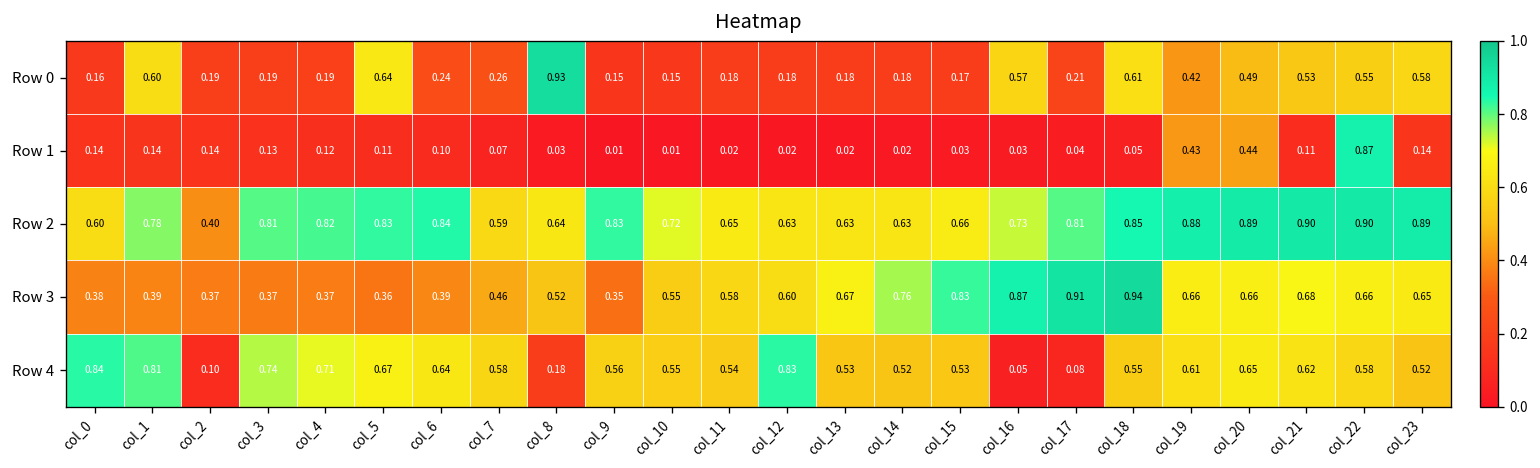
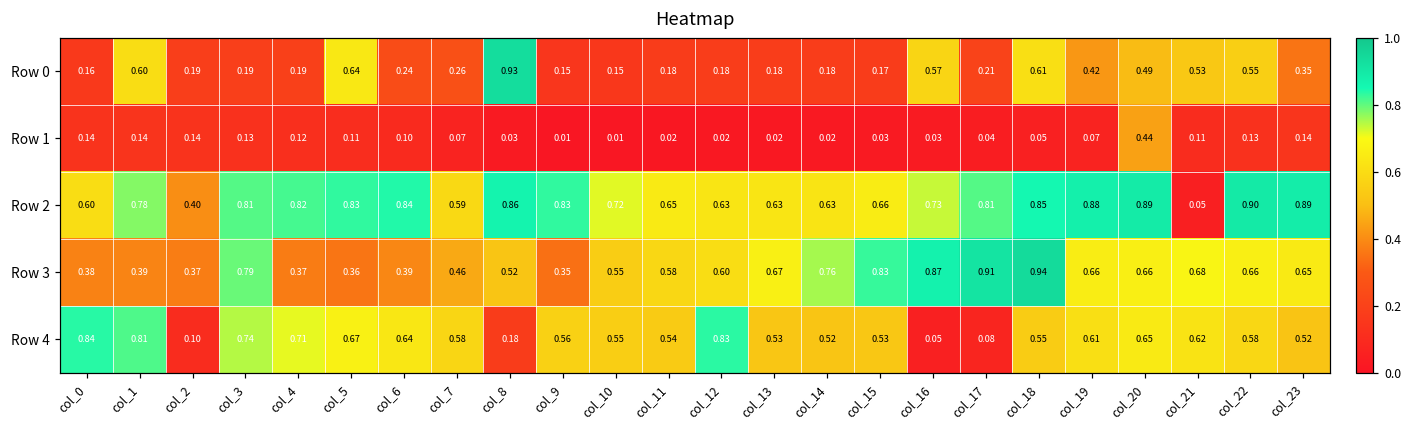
  {
    "Row 0": {
      "col_0": 0.16,
      "col_1": 0.60,
      "col_2": 0.19,
      "col_3": 0.19,
      "col_4": 0.19,
      "col_5": 0.64,
      "col_6": 0.24,
      "col_7": 0.26,
      "col_8": 0.93,
      "col_9": 0.15,
      "col_10": 0.15,
      "col_11": 0.18,
      "col_12": 0.18,
      "col_13": 0.18,
      "col_14": 0.18,
      "col_15": 0.17,
      "col_16": 0.57,
      "col_17": 0.21,
      "col_18": 0.61,
      "col_19": 0.42,
      "col_20": 0.49,
      "col_21": 0.53,
      "col_22": 0.55,
-     "col_23": 0.58
+     "col_23": 0.35
    },
    "Row 1": {
      "col_0": 0.14,
      "col_1": 0.14,
      "col_2": 0.14,
      "col_3": 0.13,
      "col_4": 0.12,
      "col_5": 0.11,
      "col_6": 0.10,
      "col_7": 0.07,
      "col_8": 0.03,
      "col_9": 0.01,
      "col_10": 0.01,
      "col_11": 0.02,
      "col_12": 0.02,
      "col_13": 0.02,
      "col_14": 0.02,
      "col_15": 0.03,
      "col_16": 0.03,
      "col_17": 0.04,
      "col_18": 0.05,
-     "col_19": 0.43,
+     "col_19": 0.07,
      "col_20": 0.44,
      "col_21": 0.11,
-     "col_22": 0.87,
+     "col_22": 0.13,
      "col_23": 0.14
    },
    "Row 2": {
      "col_0": 0.60,
      "col_1": 0.78,
      "col_2": 0.40,
      "col_3": 0.81,
      "col_4": 0.82,
      "col_5": 0.83,
      "col_6": 0.84,
      "col_7": 0.59,
-     "col_8": 0.64,
+     "col_8": 0.86,
      "col_9": 0.83,
      "col_10": 0.72,
      "col_11": 0.65,
      "col_12": 0.63,
      "col_13": 0.63,
      "col_14": 0.63,
      "col_15": 0.66,
      "col_16": 0.73,
      "col_17": 0.81,
      "col_18": 0.85,
      "col_19": 0.88,
      "col_20": 0.89,
-     "col_21": 0.90,
+     "col_21": 0.05,
      "col_22": 0.90,
      "col_23": 0.89
    },
    "Row 3": {
      "col_0": 0.38,
      "col_1": 0.39,
      "col_2": 0.37,
-     "col_3": 0.37,
+     "col_3": 0.79,
      "col_4": 0.37,
      "col_5": 0.36,
      "col_6": 0.39,
      "col_7": 0.46,
      "col_8": 0.52,
      "col_9": 0.35,
      "col_10": 0.55,
      "col_11": 0.58,
      "col_12": 0.60,
      "col_13": 0.67,
      "col_14": 0.76,
      "col_15": 0.83,
      "col_16": 0.87,
      "col_17": 0.91,
      "col_18": 0.94,
      "col_19": 0.66,
      "col_20": 0.66,
      "col_21": 0.68,
      "col_22": 0.66,
      "col_23": 0.65
    },
    "Row 4": {
      "col_0": 0.84,
      "col_1": 0.81,
      "col_2": 0.10,
      "col_3": 0.74,
      "col_4": 0.71,
      "col_5": 0.67,
      "col_6": 0.64,
      "col_7": 0.58,
      "col_8": 0.18,
      "col_9": 0.56,
      "col_10": 0.55,
      "col_11": 0.54,
      "col_12": 0.83,
      "col_13": 0.53,
      "col_14": 0.52,
      "col_15": 0.53,
      "col_16": 0.05,
      "col_17": 0.08,
      "col_18": 0.55,
      "col_19": 0.61,
      "col_20": 0.65,
      "col_21": 0.62,
      "col_22": 0.58,
      "col_23": 0.52
    }
  }
